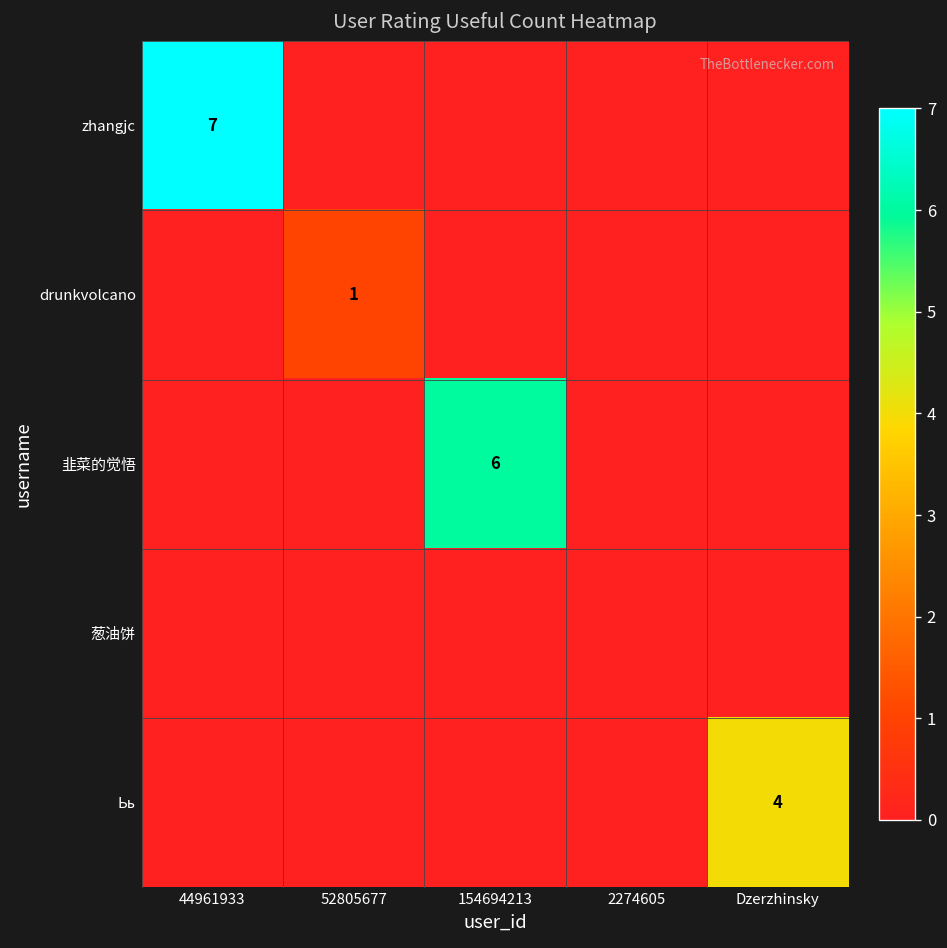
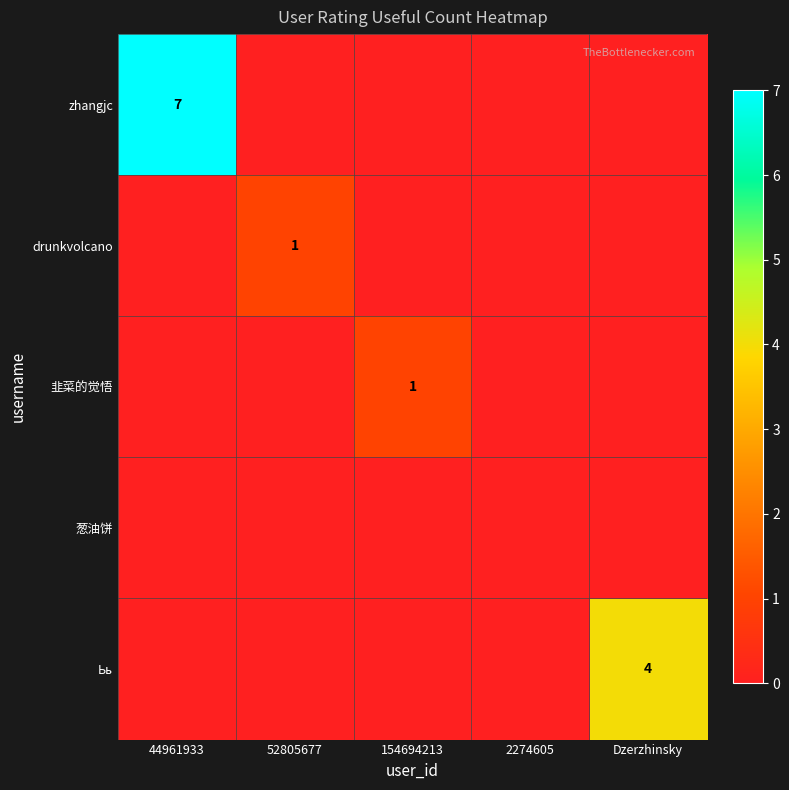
  {
    "zhangjc": {
      "44961933": 7
    },
    "drunkvolcano": {
      "52805677": 1
    },
    "韭菜的觉悟": {
-     "154694213": 6
+     "154694213": 1
    },
    "Ьь": {
      "Dzerzhinsky": 4
    }
  }
